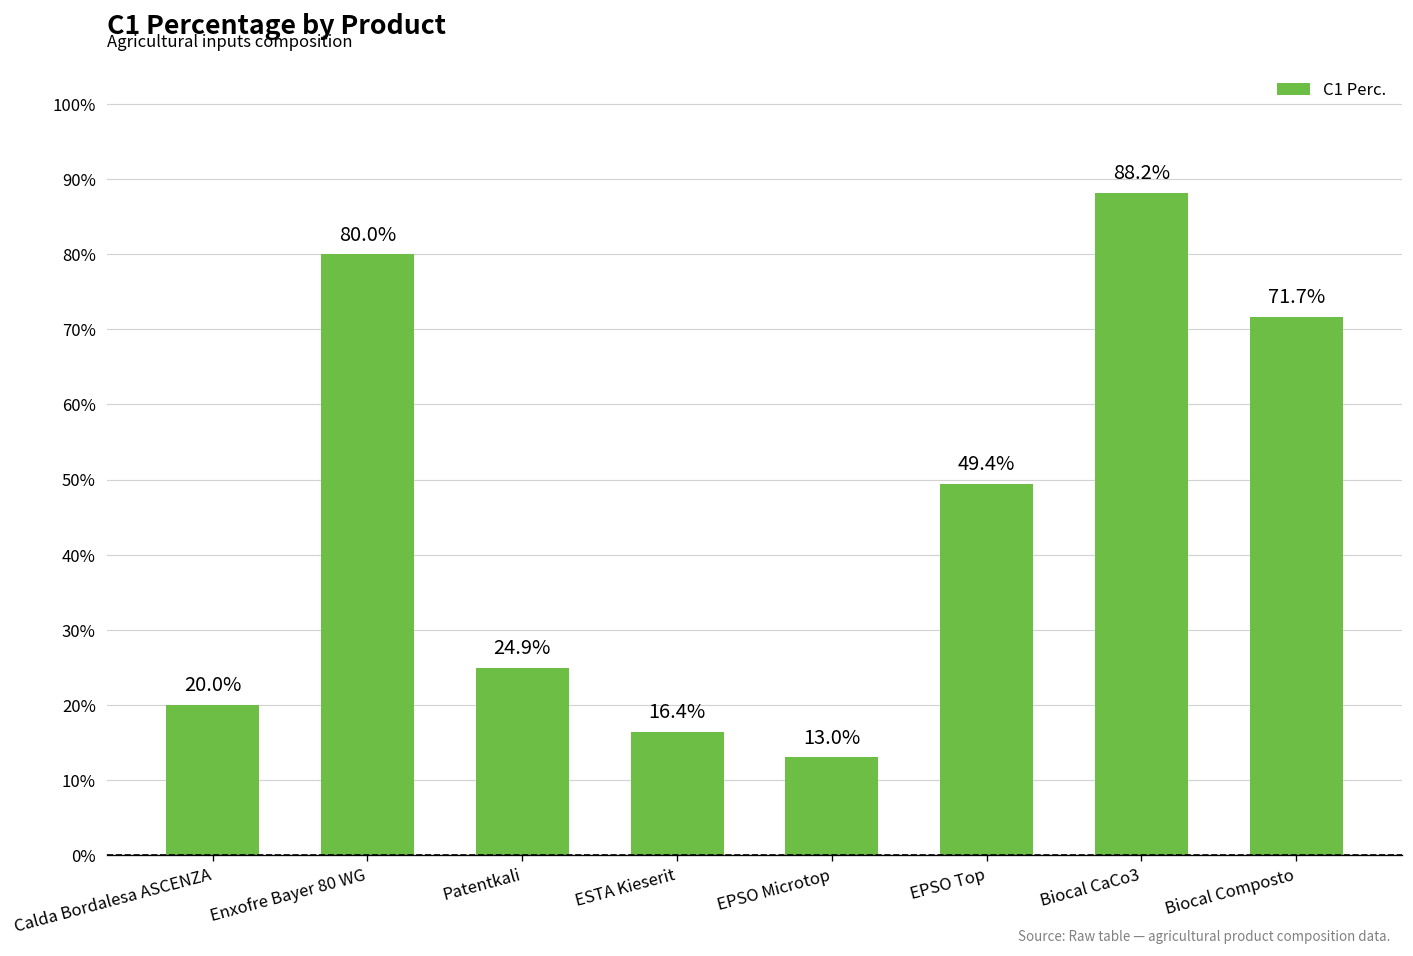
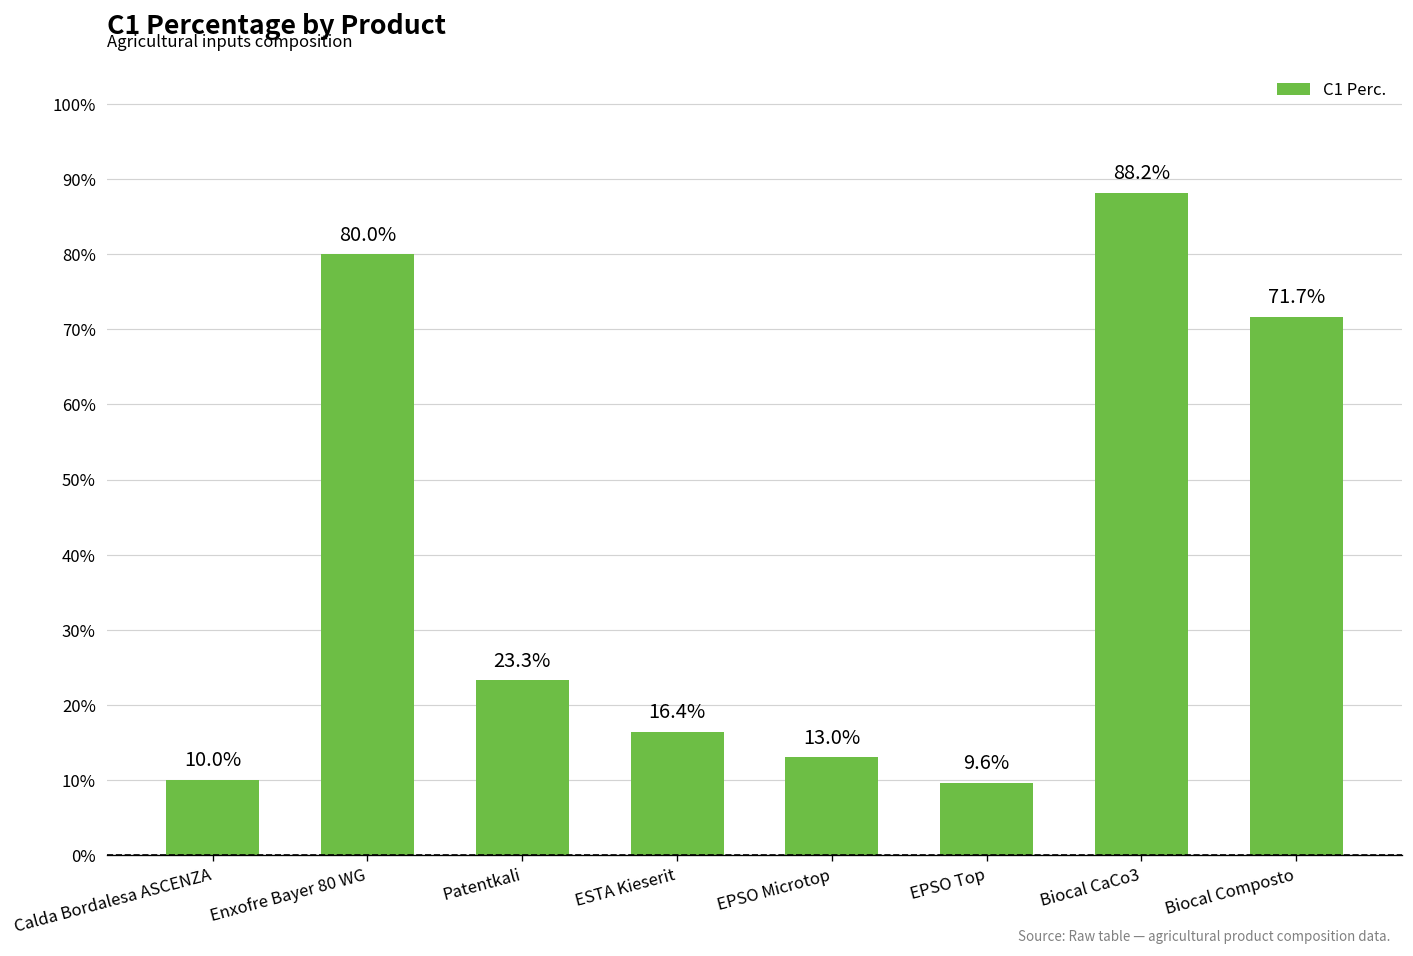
  {
-   "Calda Bordalesa ASCENZA": "20.0%",
+   "Calda Bordalesa ASCENZA": "10.0%",
    "Enxofre Bayer 80 WG": "80.0%",
-   "Patentkali": "24.9%",
+   "Patentkali": "23.3%",
    "ESTA Kieserit": "16.4%",
    "EPSO Microtop": "13.0%",
-   "EPSO Top": "49.4%",
+   "EPSO Top": "9.6%",
    "Biocal CaCo3": "88.2%",
    "Biocal Composto": "71.7%"
  }
